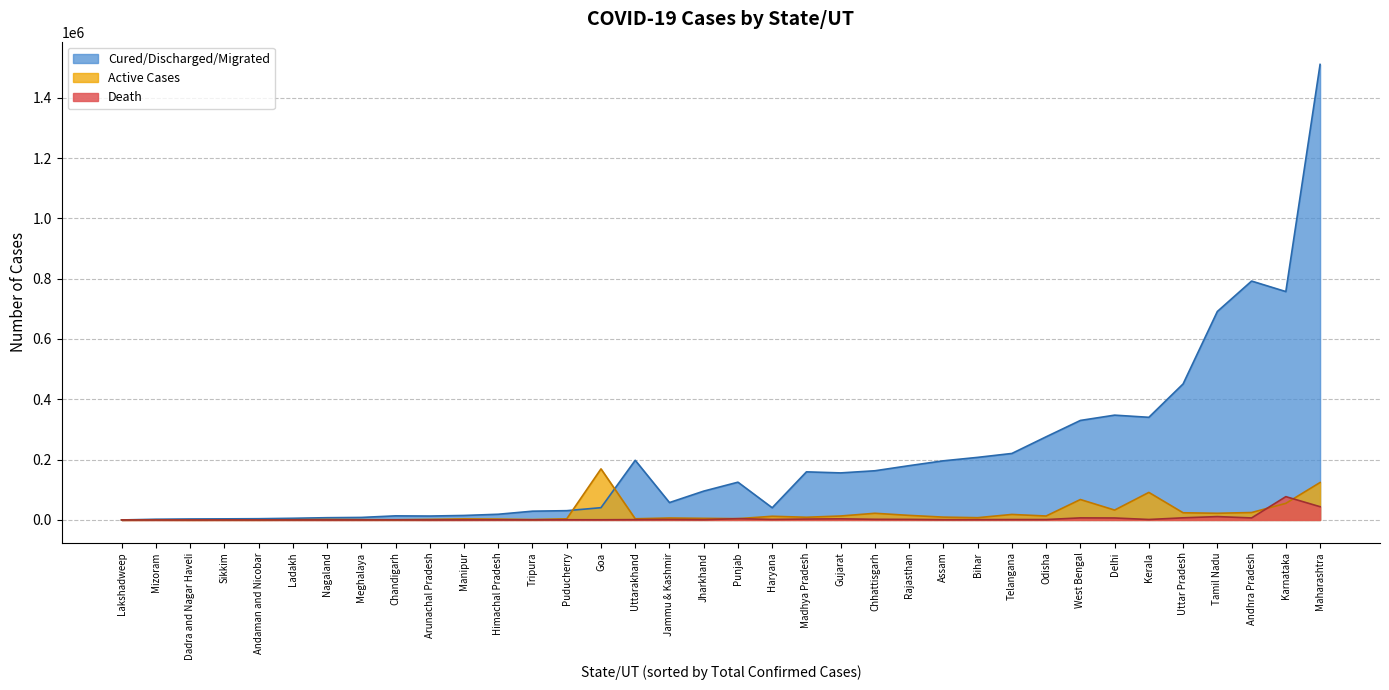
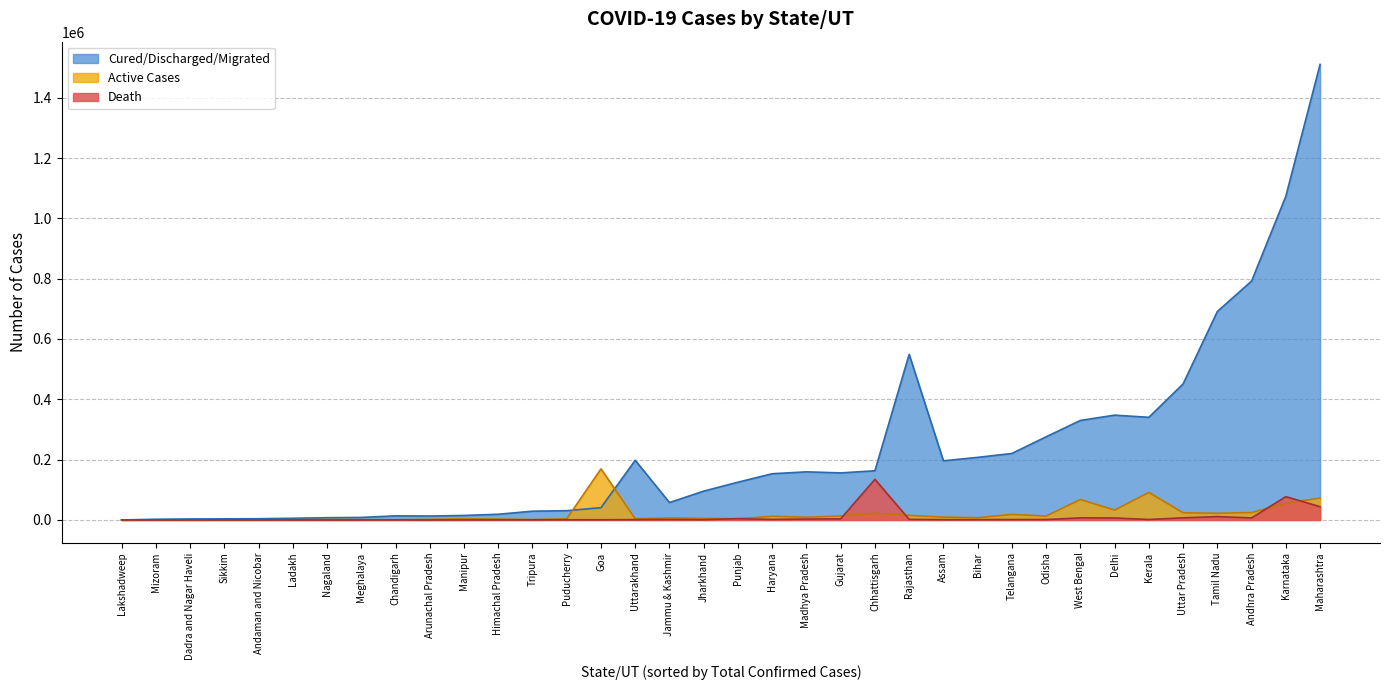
  {
    "Cured/Discharged/Migrated": {
      "Chandigarh": 10000,
      "Arunachal Pradesh": 10000,
      "Manipur": 10000,
      "Himachal Pradesh": 20000,
      "Tripura": 30000,
      "Puducherry": 30000,
      "Goa": 40000,
      "Uttarakhand": 200000,
      "Jammu & Kashmir": 60000,
      "Jharkhand": 100000,
      "Punjab": 130000,
-     "Haryana": 40000,
+     "Haryana": 150000,
      "Madhya Pradesh": 160000,
      "Gujarat": 160000,
      "Chhattisgarh": 160000,
-     "Rajasthan": 180000,
+     "Rajasthan": 550000,
      "Assam": 200000,
      "Bihar": 210000,
      "Telangana": 220000,
      "Odisha": 280000,
      "West Bengal": 330000,
      "Delhi": 350000,
      "Kerala": 340000,
      "Uttar Pradesh": 450000,
      "Tamil Nadu": 690000,
      "Andhra Pradesh": 790000,
-     "Karnataka": 760000,
+     "Karnataka": 1070000,
      "Maharashtra": 1510000
    },
    "Active Cases": {
      "Goa": 170000,
      "Haryana": 10000,
      "Gujarat": 10000,
      "Chhattisgarh": 20000,
      "Rajasthan": 20000,
      "Assam": 10000,
      "Telangana": 20000,
      "Odisha": 10000,
      "West Bengal": 70000,
      "Delhi": 30000,
      "Kerala": 90000,
      "Uttar Pradesh": 20000,
      "Tamil Nadu": 20000,
      "Andhra Pradesh": 20000,
      "Karnataka": 60000,
-     "Maharashtra": 120000
+     "Maharashtra": 70000
    },
    "Death": {
      "Goa": 0,
      "Haryana": 0,
      "Gujarat": 0,
-     "Chhattisgarh": 0,
+     "Chhattisgarh": 130000,
      "Rajasthan": 0,
      "Assam": 0,
      "Telangana": 0,
      "Odisha": 0,
      "West Bengal": 10000,
      "Delhi": 10000,
      "Kerala": 0,
      "Uttar Pradesh": 10000,
      "Tamil Nadu": 10000,
      "Andhra Pradesh": 10000,
      "Karnataka": 80000,
      "Maharashtra": 40000
    }
  }
